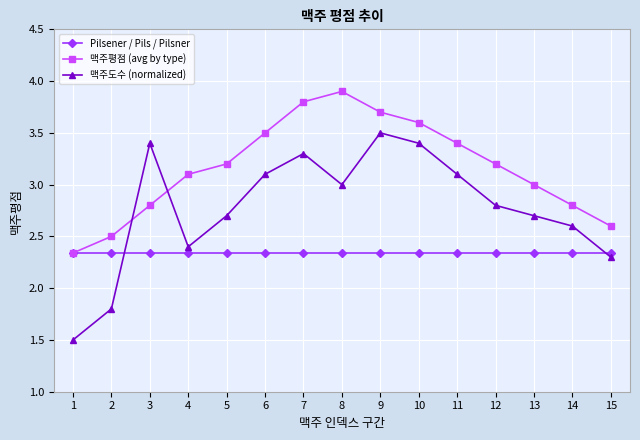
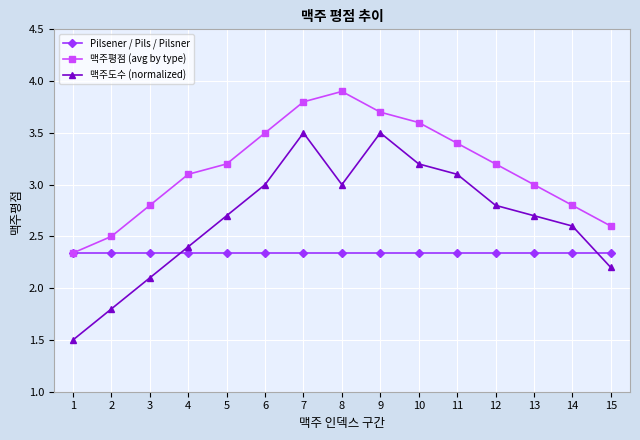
  {
    "맥주도수 (normalized)": {
      "1": 1.5,
      "2": 1.8,
-     "3": 3.4,
+     "3": 2.1,
      "4": 2.4,
      "5": 2.7,
-     "6": 3.1,
-     "7": 3.3,
+     "6": 3.0,
+     "7": 3.5,
      "8": 3.0,
      "9": 3.5,
-     "10": 3.4,
+     "10": 3.2,
      "11": 3.1,
      "12": 2.8,
      "13": 2.7,
      "14": 2.6,
-     "15": 2.3
+     "15": 2.2
    }
  }
